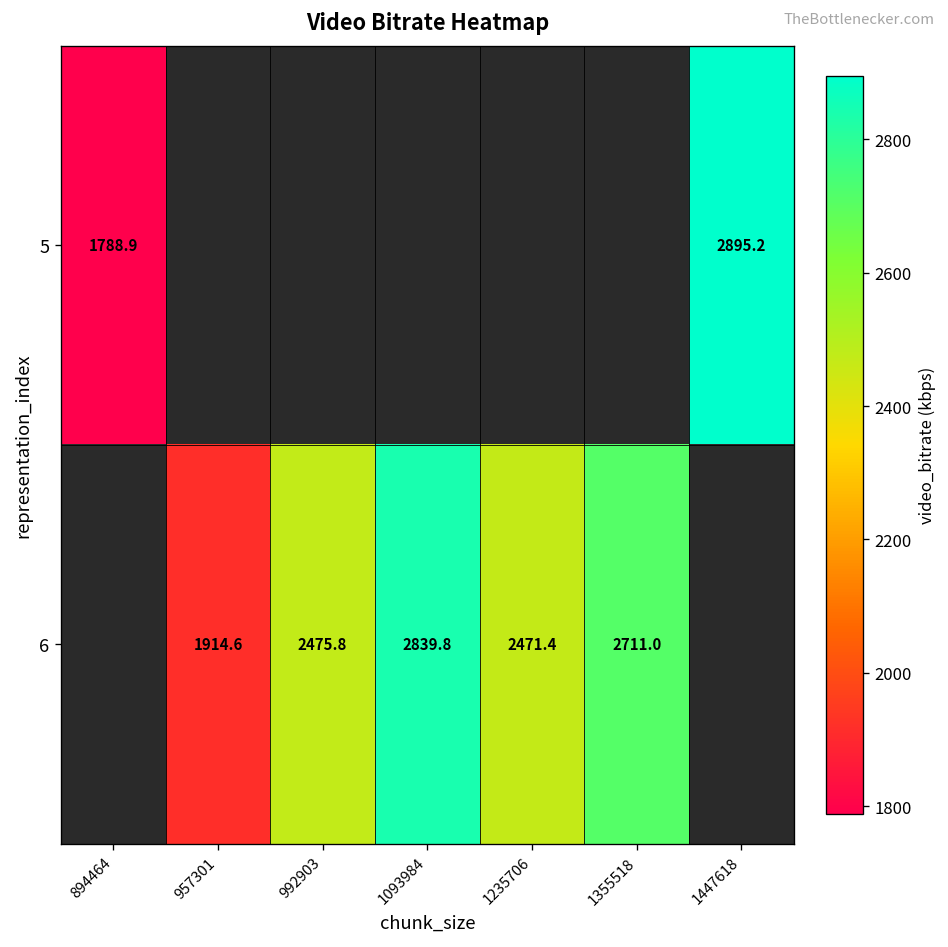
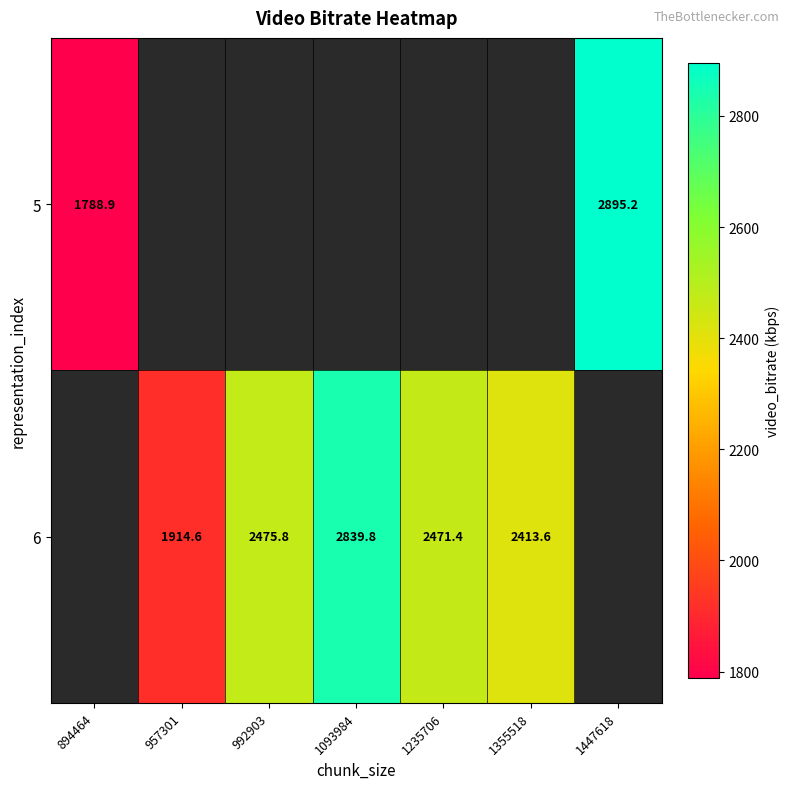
  {
    "5": {
      "894464": 1788.9,
      "1447618": 2895.2
    },
    "6": {
      "957301": 1914.6,
      "992903": 2475.8,
      "1093984": 2839.8,
      "1235706": 2471.4,
-     "1355518": 2711.0
+     "1355518": 2413.6
    }
  }
